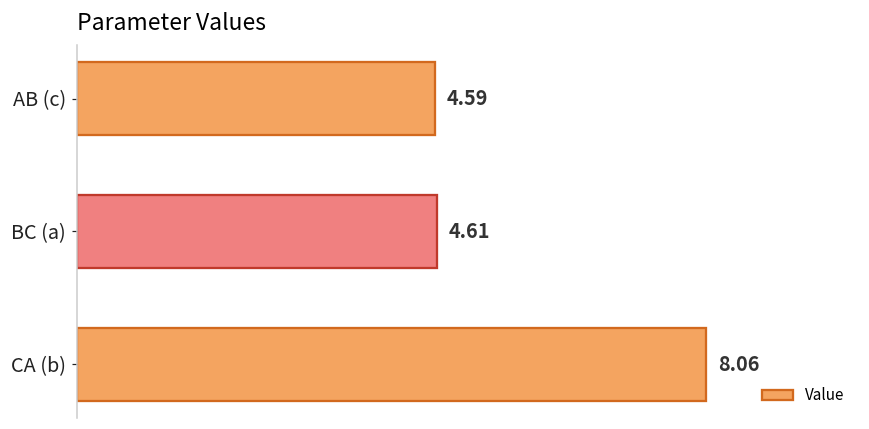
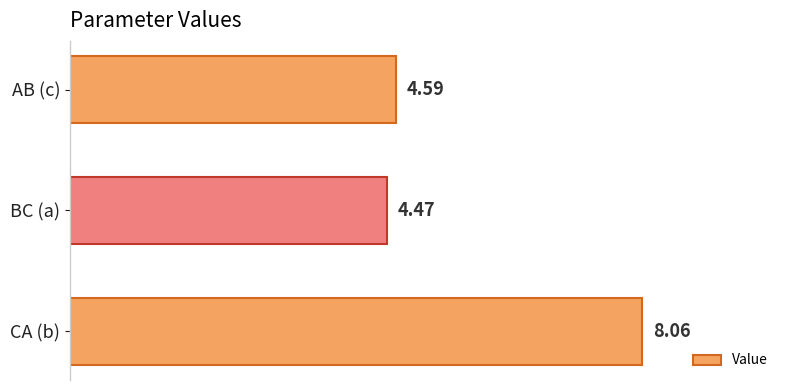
  {
    "AB (c)": 4.59,
-   "BC (a)": 4.61,
+   "BC (a)": 4.47,
    "CA (b)": 8.06
  }
